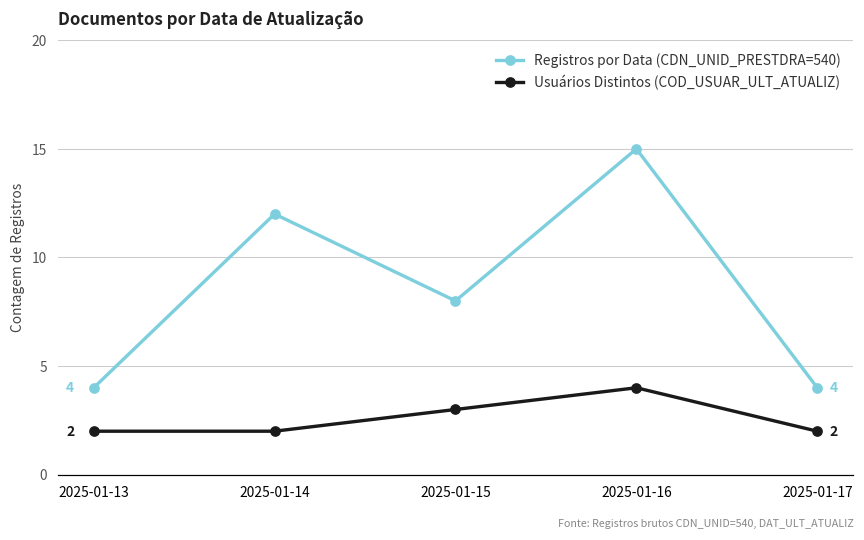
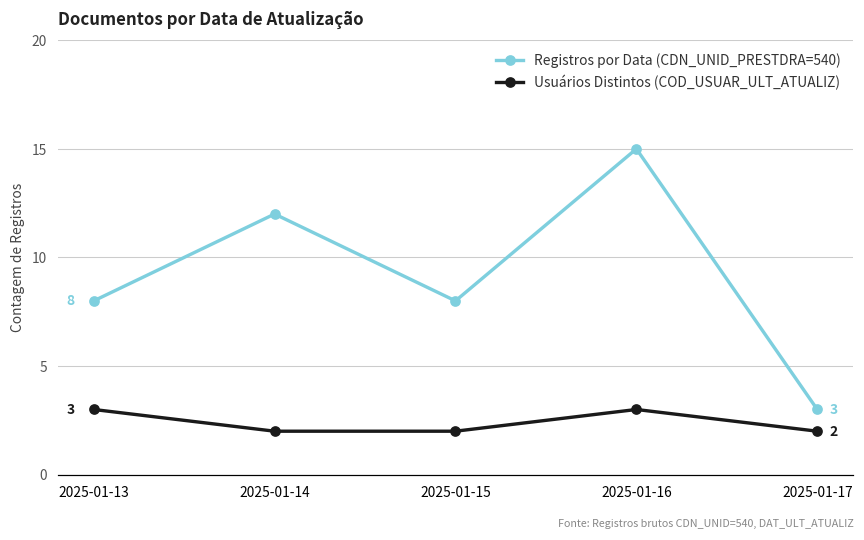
  {
    "Registros por Data (CDN_UNID_PRESTDRA=540)": {
-     "2025-01-13": 4,
-     "2025-01-17": 4
+     "2025-01-13": 8,
+     "2025-01-17": 3
    },
    "Usuários Distintos (COD_USUAR_ULT_ATUALIZ)": {
-     "2025-01-13": 2,
-     "2025-01-15": 3,
-     "2025-01-16": 4,
+     "2025-01-13": 3,
+     "2025-01-15": 2,
+     "2025-01-16": 3,
      "2025-01-17": 2
    }
  }
